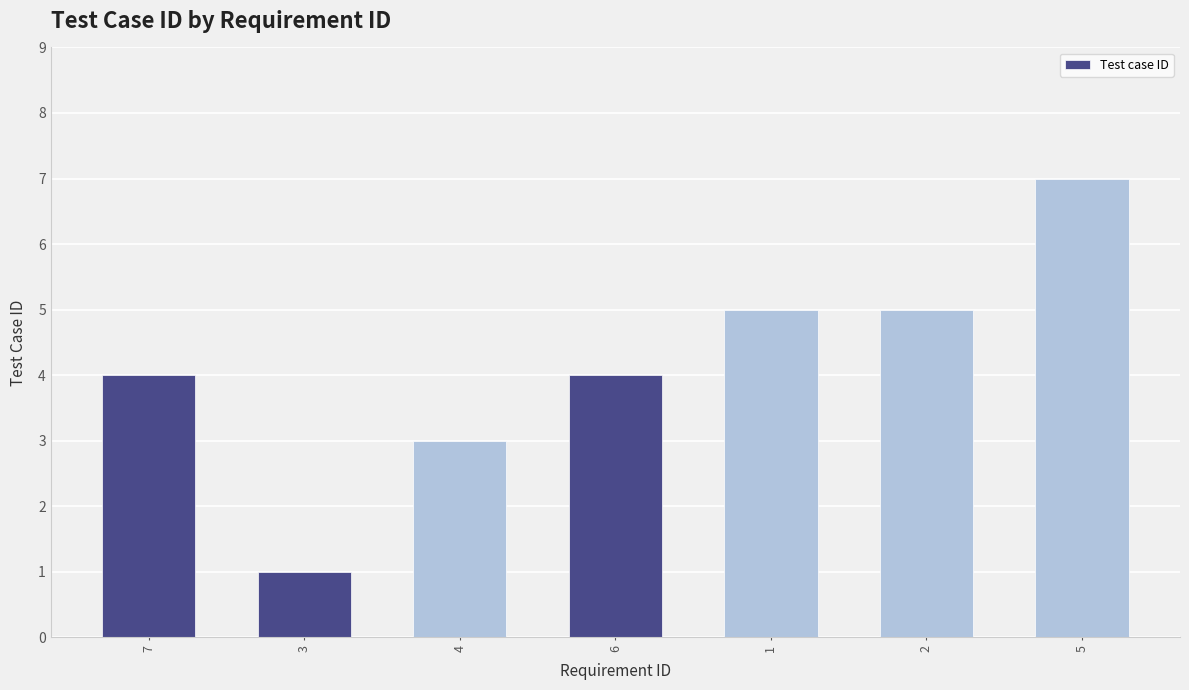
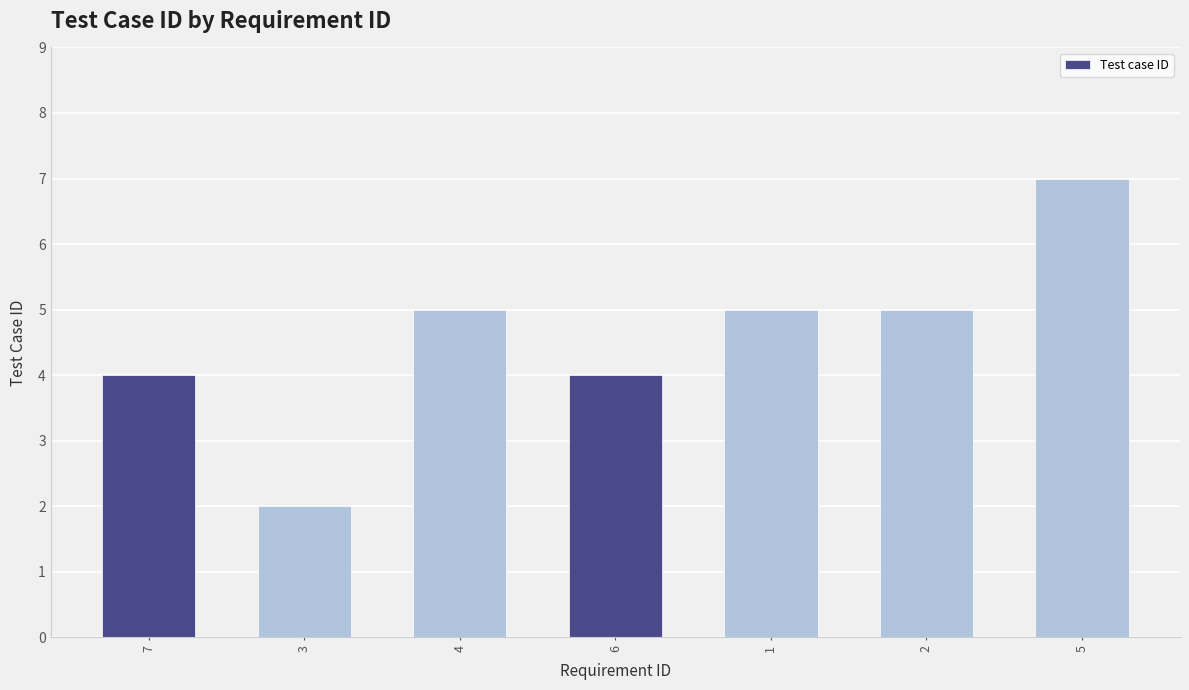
  {
    "7": 4,
-   "3": 1,
-   "4": 3,
+   "3": 2,
+   "4": 5,
    "6": 4,
    "1": 5,
    "2": 5,
    "5": 7
  }
